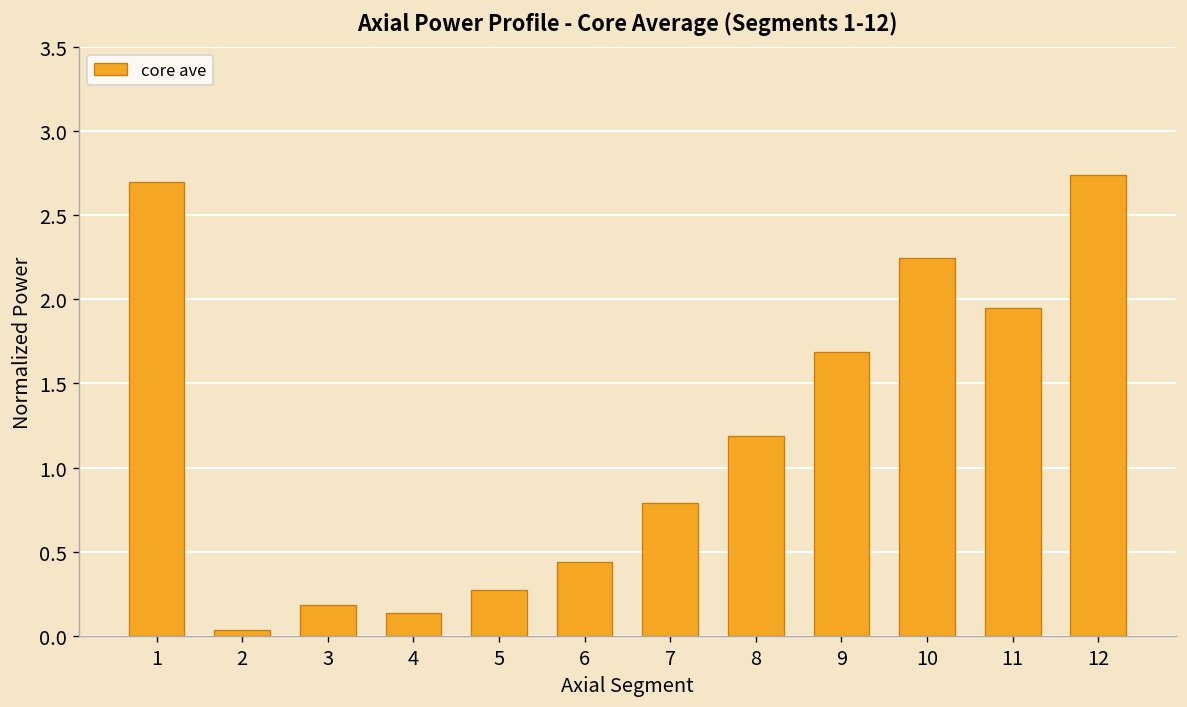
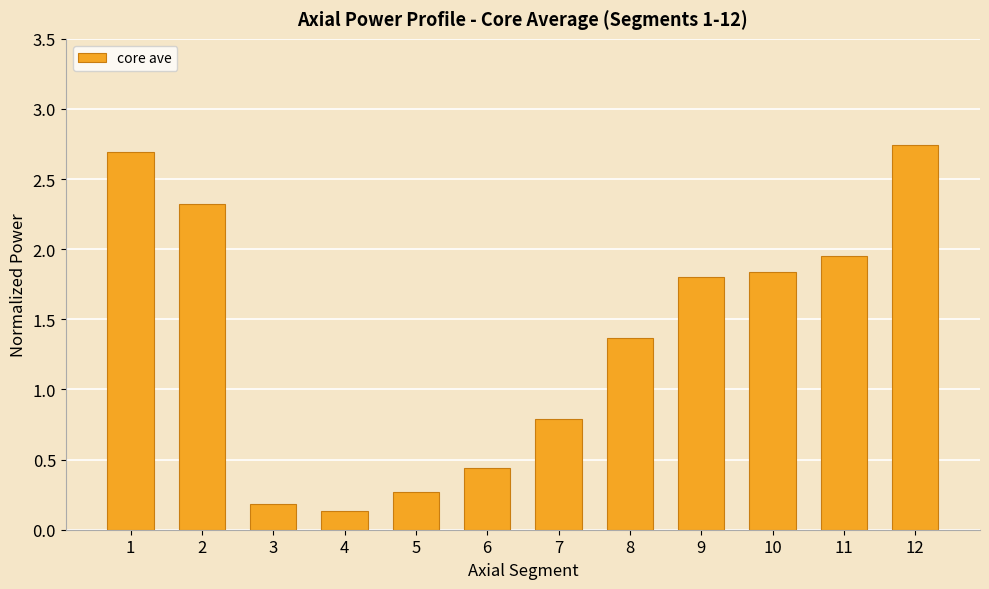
  {
    "1": 2.70,
-   "2": 0.04,
+   "2": 2.32,
    "3": 0.18,
    "4": 0.13,
    "5": 0.27,
    "6": 0.44,
    "7": 0.79,
-   "8": 1.19,
-   "9": 1.69,
-   "10": 2.25,
+   "8": 1.36,
+   "9": 1.80,
+   "10": 1.83,
    "11": 1.95,
    "12": 2.74
  }
